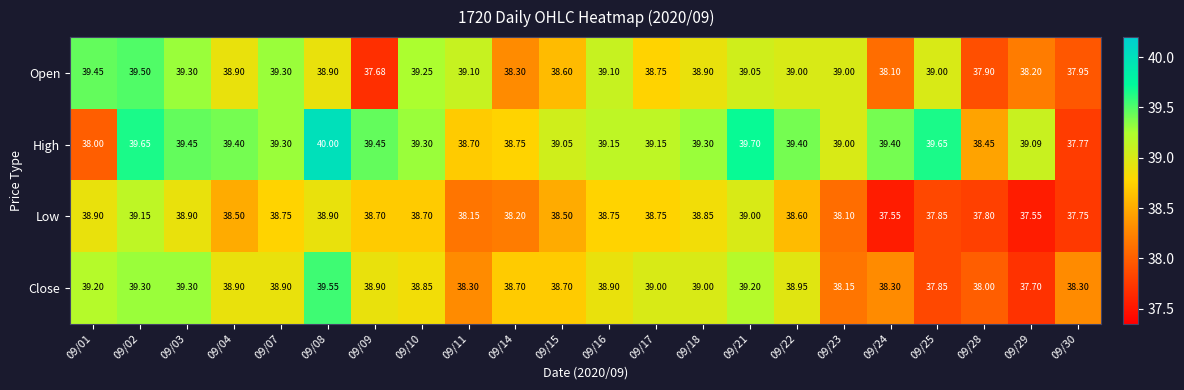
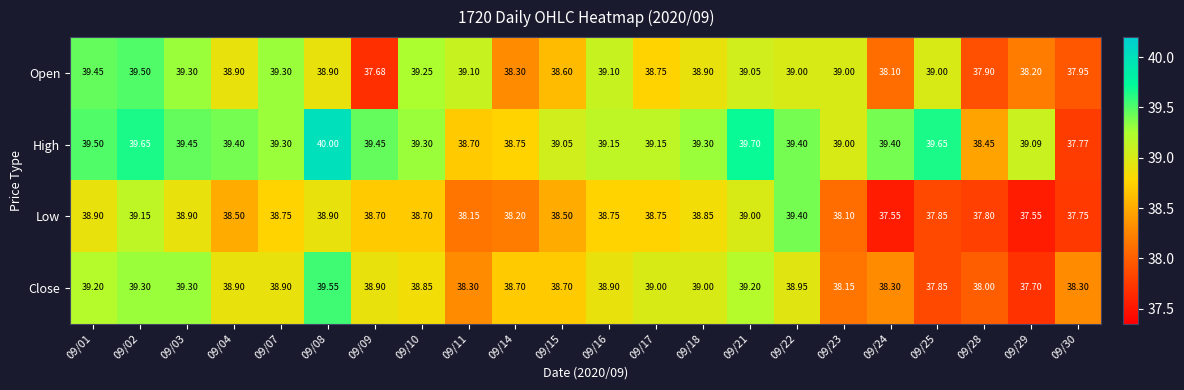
  {
    "Open": {
      "09/01": 39.45,
      "09/02": 39.50,
      "09/03": 39.30,
      "09/04": 38.90,
      "09/07": 39.30,
      "09/08": 38.90,
      "09/09": 37.68,
      "09/10": 39.25,
      "09/11": 39.10,
      "09/14": 38.30,
      "09/15": 38.60,
      "09/16": 39.10,
      "09/17": 38.75,
      "09/18": 38.90,
      "09/21": 39.05,
      "09/22": 39.00,
      "09/23": 39.00,
      "09/24": 38.10,
      "09/25": 39.00,
      "09/28": 37.90,
      "09/29": 38.20,
      "09/30": 37.95
    },
    "High": {
-     "09/01": 38.00,
+     "09/01": 39.50,
      "09/02": 39.65,
      "09/03": 39.45,
      "09/04": 39.40,
      "09/07": 39.30,
      "09/08": 40.00,
      "09/09": 39.45,
      "09/10": 39.30,
      "09/11": 38.70,
      "09/14": 38.75,
      "09/15": 39.05,
      "09/16": 39.15,
      "09/17": 39.15,
      "09/18": 39.30,
      "09/21": 39.70,
      "09/22": 39.40,
      "09/23": 39.00,
      "09/24": 39.40,
      "09/25": 39.65,
      "09/28": 38.45,
      "09/29": 39.09,
      "09/30": 37.77
    },
    "Low": {
      "09/01": 38.90,
      "09/02": 39.15,
      "09/03": 38.90,
      "09/04": 38.50,
      "09/07": 38.75,
      "09/08": 38.90,
      "09/09": 38.70,
      "09/10": 38.70,
      "09/11": 38.15,
      "09/14": 38.20,
      "09/15": 38.50,
      "09/16": 38.75,
      "09/17": 38.75,
      "09/18": 38.85,
      "09/21": 39.00,
-     "09/22": 38.60,
+     "09/22": 39.40,
      "09/23": 38.10,
      "09/24": 37.55,
      "09/25": 37.85,
      "09/28": 37.80,
      "09/29": 37.55,
      "09/30": 37.75
    },
    "Close": {
      "09/01": 39.20,
      "09/02": 39.30,
      "09/03": 39.30,
      "09/04": 38.90,
      "09/07": 38.90,
      "09/08": 39.55,
      "09/09": 38.90,
      "09/10": 38.85,
      "09/11": 38.30,
      "09/14": 38.70,
      "09/15": 38.70,
      "09/16": 38.90,
      "09/17": 39.00,
      "09/18": 39.00,
      "09/21": 39.20,
      "09/22": 38.95,
      "09/23": 38.15,
      "09/24": 38.30,
      "09/25": 37.85,
      "09/28": 38.00,
      "09/29": 37.70,
      "09/30": 38.30
    }
  }
